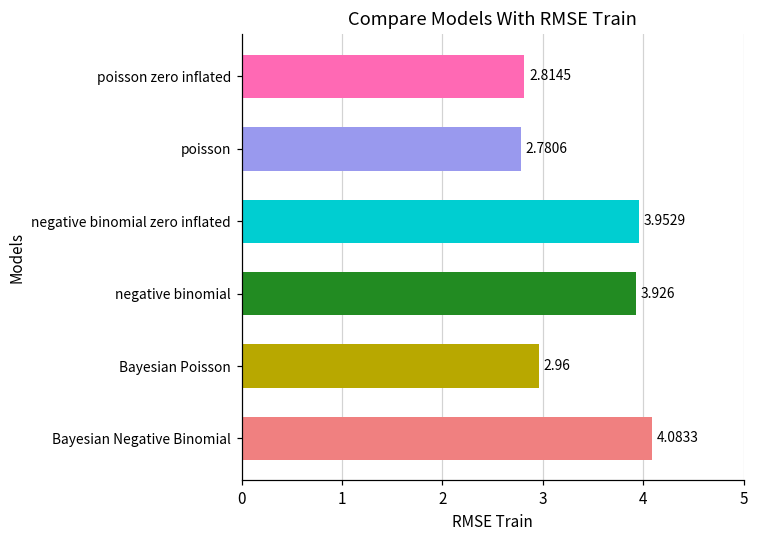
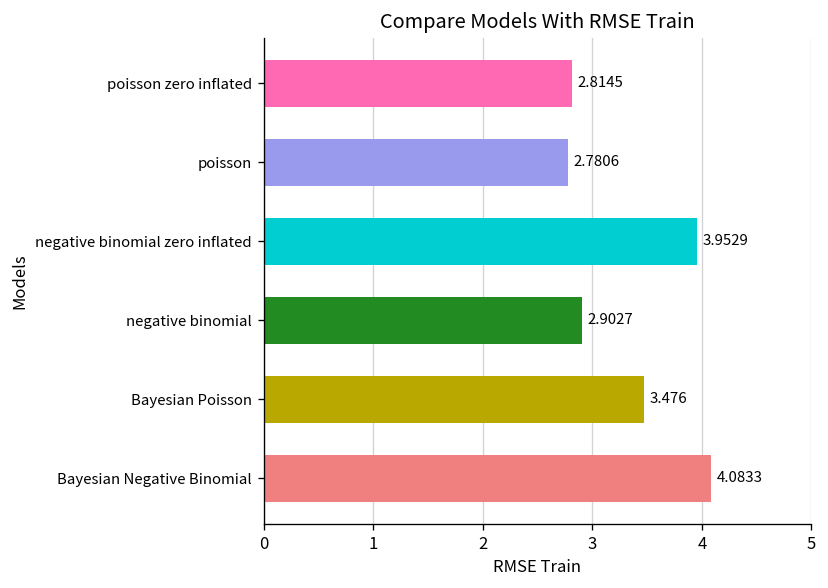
  {
    "poisson zero inflated": 2.8145,
    "poisson": 2.7806,
    "negative binomial zero inflated": 3.9529,
-   "negative binomial": 3.926,
-   "Bayesian Poisson": 2.96,
+   "negative binomial": 2.9027,
+   "Bayesian Poisson": 3.476,
    "Bayesian Negative Binomial": 4.0833
  }
